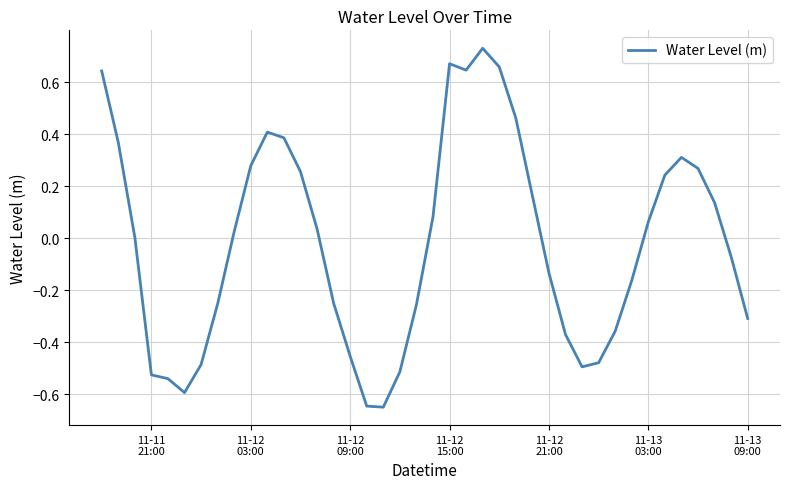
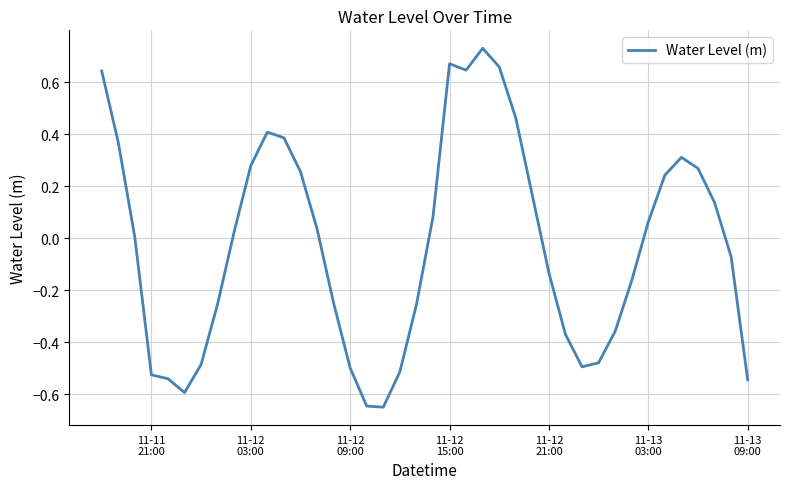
  {
    "11-11 21:00": -0.53,
    "11-12 03:00": 0.28,
-   "11-12 09:00": -0.45,
+   "11-12 09:00": -0.50,
    "11-12 15:00": 0.67,
    "11-12 21:00": -0.13,
    "11-13 03:00": 0.06,
-   "11-13 09:00": -0.31
+   "11-13 09:00": -0.54
  }
